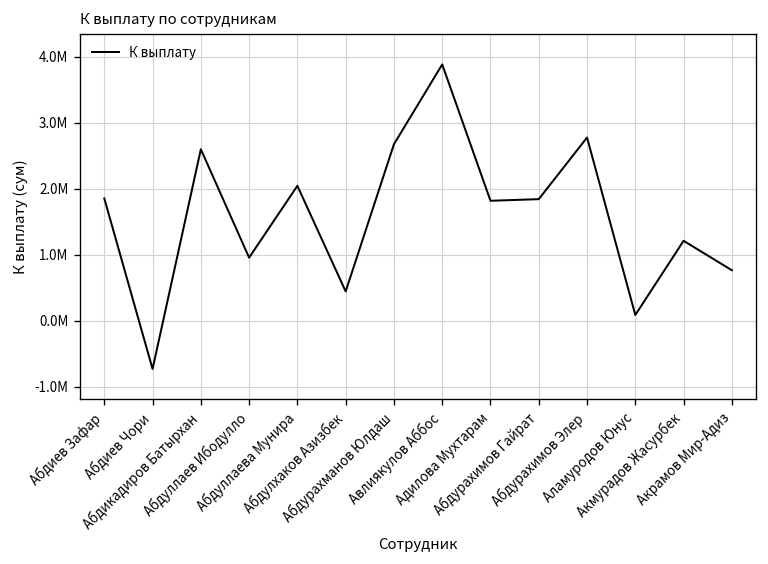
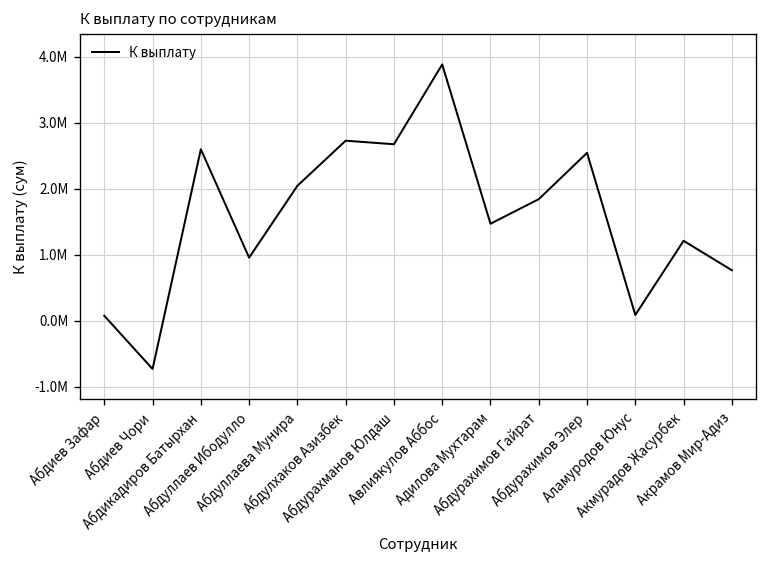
  {
-   "Абдиев Зафар": 1900000,
+   "Абдиев Зафар": 100000,
    "Абдиев Чори": -700000,
    "Абдикадиров Батырхан": 2600000,
    "Абдуллаев Ибодулло": 1000000,
    "Абдуллаева Мунира": 2000000,
-   "Абдулхаков Азизбек": 400000,
+   "Абдулхаков Азизбек": 2700000,
    "Абдурахманов Юлдаш": 2700000,
    "Авлиякулов Аббос": 3900000,
-   "Адилова Мухтарам": 1800000,
+   "Адилова Мухтарам": 1500000,
    "Абдурахимов Гайрат": 1800000,
-   "Абдурахимов Элер": 2800000,
+   "Абдурахимов Элер": 2500000,
    "Аламуродов Юнус": 100000,
    "Акмурадов Жасурбек": 1200000,
    "Акрамов Мир-Адиз": 800000
  }
